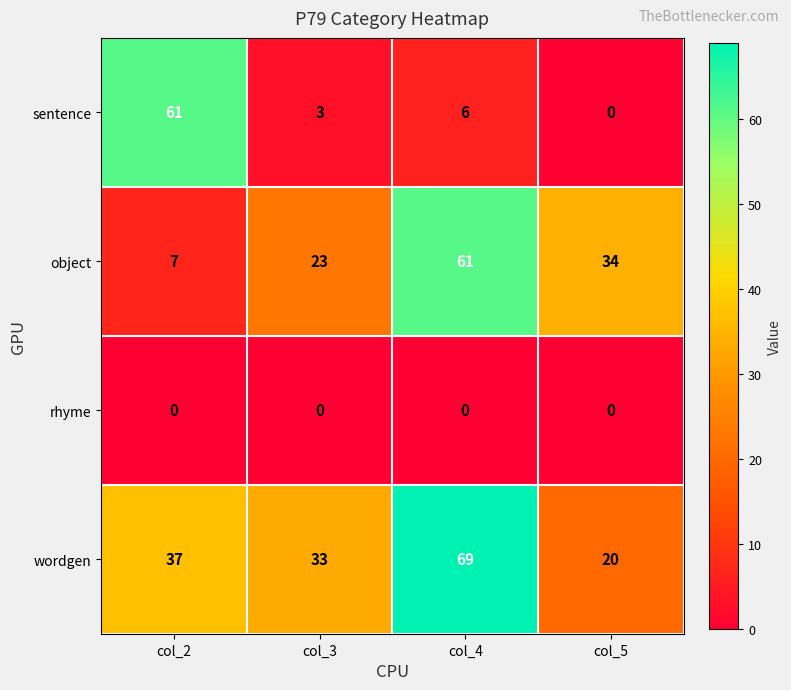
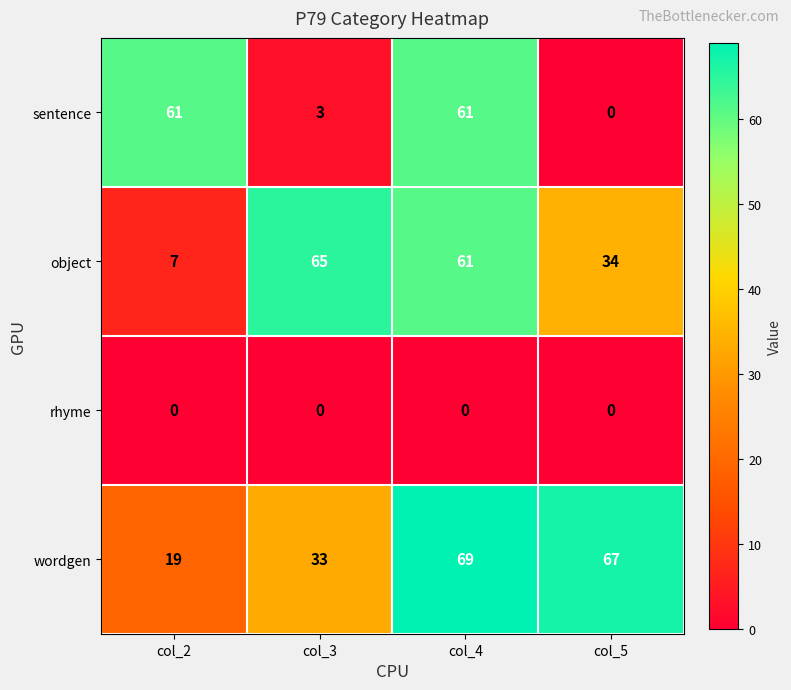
  {
    "sentence": {
      "col_2": 61,
      "col_3": 3,
-     "col_4": 6,
+     "col_4": 61,
      "col_5": 0
    },
    "object": {
      "col_2": 7,
-     "col_3": 23,
+     "col_3": 65,
      "col_4": 61,
      "col_5": 34
    },
    "rhyme": {
      "col_2": 0,
      "col_3": 0,
      "col_4": 0,
      "col_5": 0
    },
    "wordgen": {
-     "col_2": 37,
+     "col_2": 19,
      "col_3": 33,
      "col_4": 69,
-     "col_5": 20
+     "col_5": 67
    }
  }
